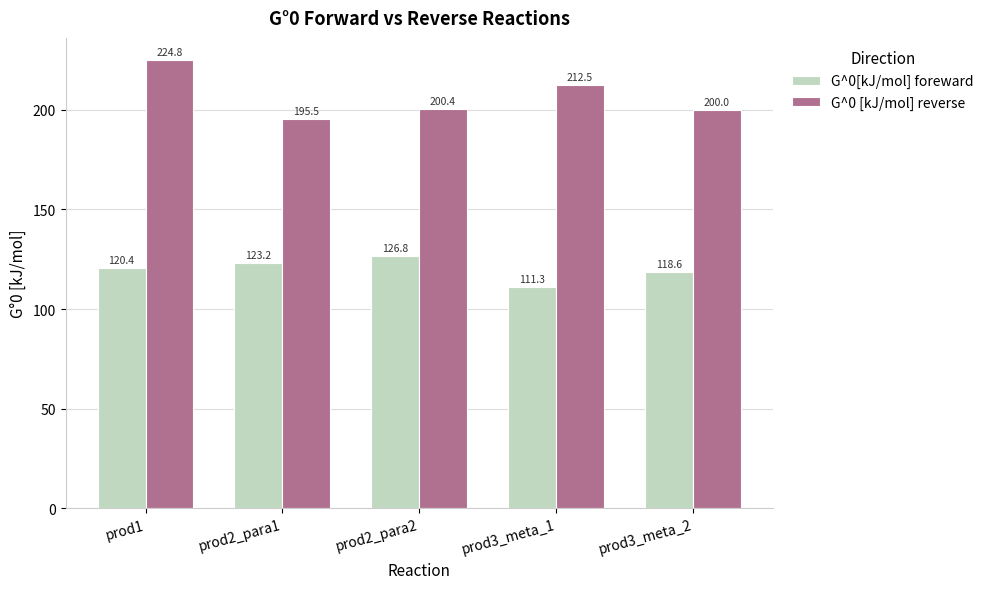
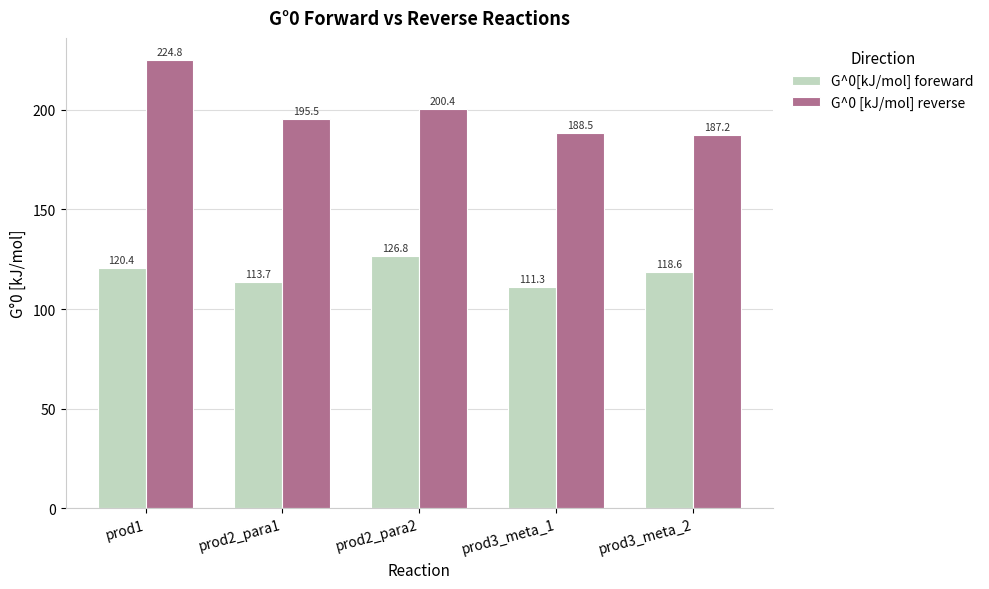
  {
    "G^0[kJ/mol] foreward": {
      "prod1": 120.4,
-     "prod2_para1": 123.2,
+     "prod2_para1": 113.7,
      "prod2_para2": 126.8,
      "prod3_meta_1": 111.3,
      "prod3_meta_2": 118.6
    },
    "G^0 [kJ/mol] reverse": {
      "prod1": 224.8,
      "prod2_para1": 195.5,
      "prod2_para2": 200.4,
-     "prod3_meta_1": 212.5,
-     "prod3_meta_2": 200.0
+     "prod3_meta_1": 188.5,
+     "prod3_meta_2": 187.2
    }
  }
